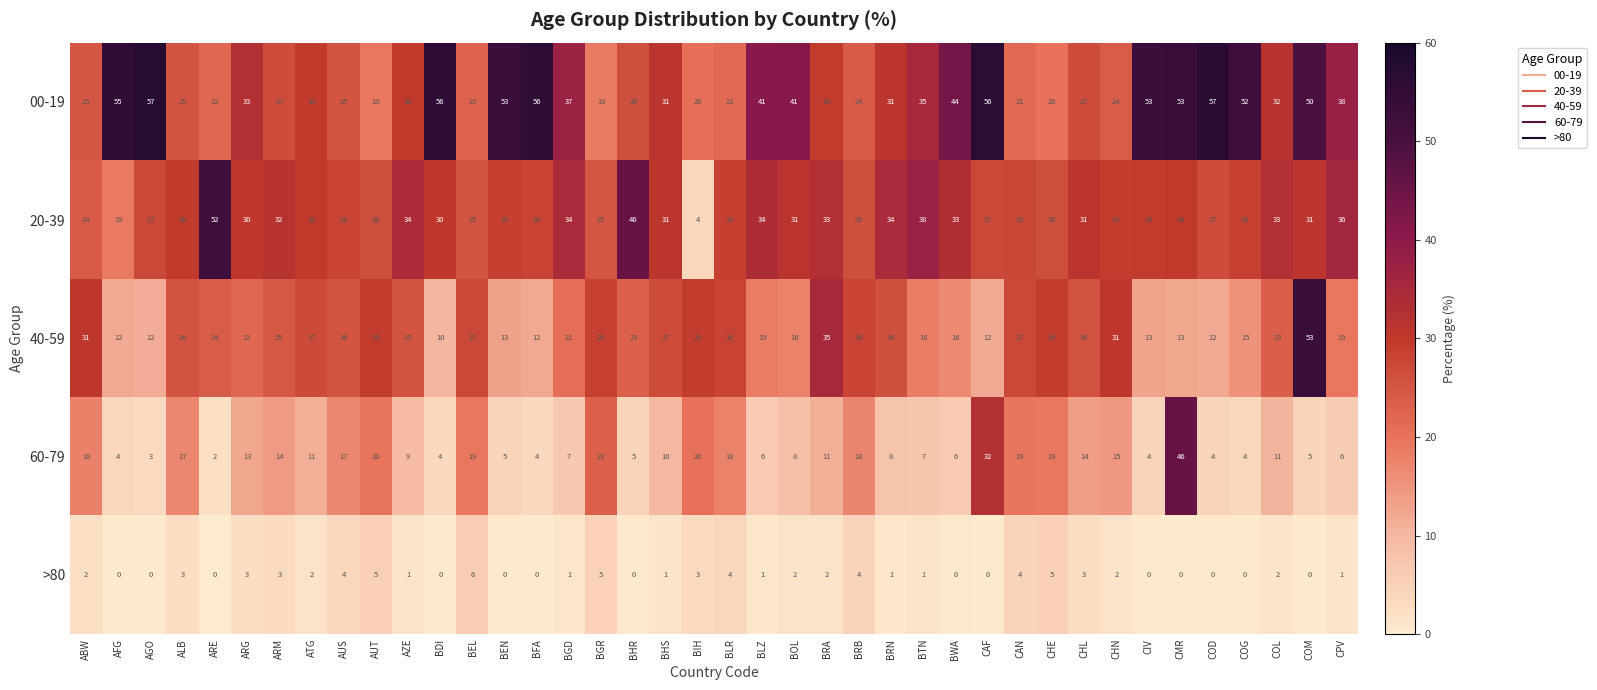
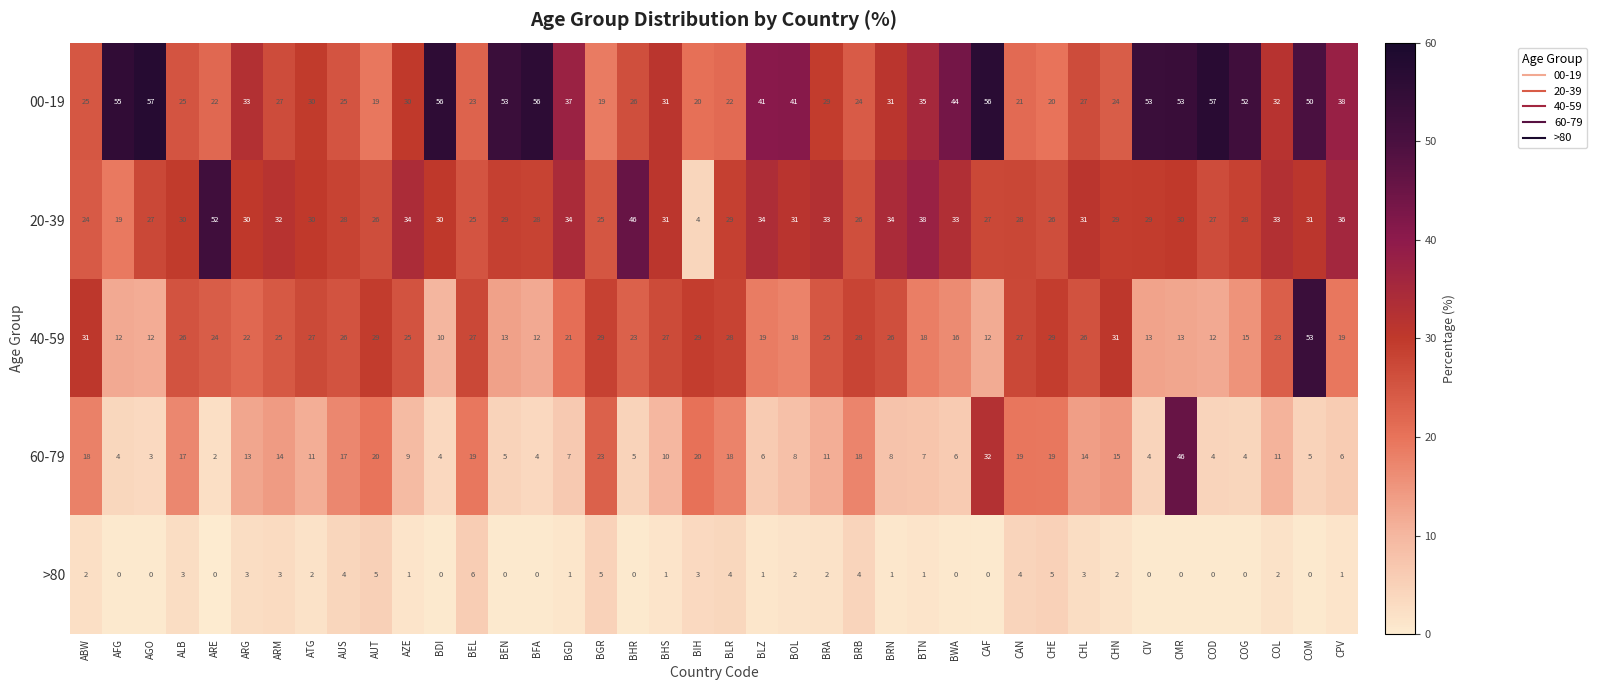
  {
    "00-19": {
      "ABW": 25,
      "AFG": 55,
      "AGO": 57,
      "ALB": 25,
      "ARE": 22,
      "ARG": 33,
      "ARM": 27,
      "ATG": 30,
      "AUS": 25,
      "AUT": 19,
      "AZE": 30,
      "BDI": 56,
      "BEL": 23,
      "BEN": 53,
      "BFA": 56,
      "BGD": 37,
      "BGR": 19,
      "BHR": 26,
      "BHS": 31,
      "BIH": 20,
      "BLR": 22,
      "BLZ": 41,
      "BOL": 41,
      "BRA": 29,
      "BRB": 24,
      "BRN": 31,
      "BTN": 35,
      "BWA": 44,
      "CAF": 56,
      "CAN": 21,
      "CHE": 20,
      "CHL": 27,
      "CHN": 24,
      "CIV": 53,
      "CMR": 53,
      "COD": 57,
      "COG": 52,
      "COL": 32,
      "COM": 50,
      "CPV": 38
    },
    "20-39": {
      "ABW": 24,
      "AFG": 19,
      "AGO": 27,
      "ALB": 30,
      "ARE": 52,
      "ARG": 30,
      "ARM": 32,
      "ATG": 30,
      "AUS": 28,
      "AUT": 26,
      "AZE": 34,
      "BDI": 30,
      "BEL": 25,
      "BEN": 29,
      "BFA": 28,
      "BGD": 34,
      "BGR": 25,
      "BHR": 46,
      "BHS": 31,
      "BIH": 4,
      "BLR": 29,
      "BLZ": 34,
      "BOL": 31,
      "BRA": 33,
      "BRB": 26,
      "BRN": 34,
      "BTN": 38,
      "BWA": 33,
      "CAF": 27,
      "CAN": 28,
      "CHE": 26,
      "CHL": 31,
      "CHN": 29,
      "CIV": 29,
      "CMR": 30,
      "COD": 27,
      "COG": 28,
      "COL": 33,
      "COM": 31,
      "CPV": 36
    },
    "40-59": {
      "ABW": 31,
      "AFG": 12,
      "AGO": 12,
      "ALB": 26,
      "ARE": 24,
      "ARG": 22,
      "ARM": 25,
      "ATG": 27,
      "AUS": 26,
      "AUT": 29,
      "AZE": 25,
      "BDI": 10,
      "BEL": 27,
      "BEN": 13,
      "BFA": 12,
      "BGD": 21,
      "BGR": 29,
      "BHR": 23,
      "BHS": 27,
      "BIH": 29,
      "BLR": 28,
      "BLZ": 19,
      "BOL": 18,
-     "BRA": 35,
+     "BRA": 25,
      "BRB": 28,
      "BRN": 26,
      "BTN": 18,
      "BWA": 16,
      "CAF": 12,
      "CAN": 27,
      "CHE": 29,
      "CHL": 26,
      "CHN": 31,
      "CIV": 13,
      "CMR": 13,
      "COD": 12,
      "COG": 15,
      "COL": 23,
      "COM": 53,
      "CPV": 19
    },
    "60-79": {
      "ABW": 18,
      "AFG": 4,
      "AGO": 3,
      "ALB": 17,
      "ARE": 2,
      "ARG": 13,
      "ARM": 14,
      "ATG": 11,
      "AUS": 17,
      "AUT": 20,
      "AZE": 9,
      "BDI": 4,
      "BEL": 19,
      "BEN": 5,
      "BFA": 4,
      "BGD": 7,
      "BGR": 23,
      "BHR": 5,
      "BHS": 10,
      "BIH": 20,
      "BLR": 18,
      "BLZ": 6,
      "BOL": 8,
      "BRA": 11,
      "BRB": 18,
      "BRN": 8,
      "BTN": 7,
      "BWA": 6,
      "CAF": 32,
      "CAN": 19,
      "CHE": 19,
      "CHL": 14,
      "CHN": 15,
      "CIV": 4,
      "CMR": 46,
      "COD": 4,
      "COG": 4,
      "COL": 11,
      "COM": 5,
      "CPV": 6
    },
    ">80": {
      "ABW": 2,
      "AFG": 0,
      "AGO": 0,
      "ALB": 3,
      "ARE": 0,
      "ARG": 3,
      "ARM": 3,
      "ATG": 2,
      "AUS": 4,
      "AUT": 5,
      "AZE": 1,
      "BDI": 0,
      "BEL": 6,
      "BEN": 0,
      "BFA": 0,
      "BGD": 1,
      "BGR": 5,
      "BHR": 0,
      "BHS": 1,
      "BIH": 3,
      "BLR": 4,
      "BLZ": 1,
      "BOL": 2,
      "BRA": 2,
      "BRB": 4,
      "BRN": 1,
      "BTN": 1,
      "BWA": 0,
      "CAF": 0,
      "CAN": 4,
      "CHE": 5,
      "CHL": 3,
      "CHN": 2,
      "CIV": 0,
      "CMR": 0,
      "COD": 0,
      "COG": 0,
      "COL": 2,
      "COM": 0,
      "CPV": 1
    }
  }
